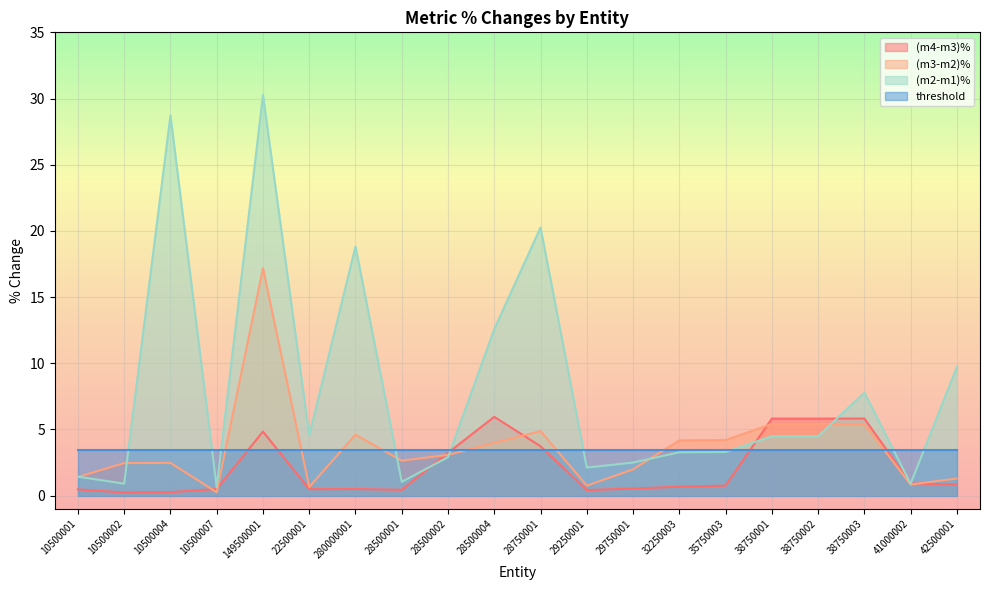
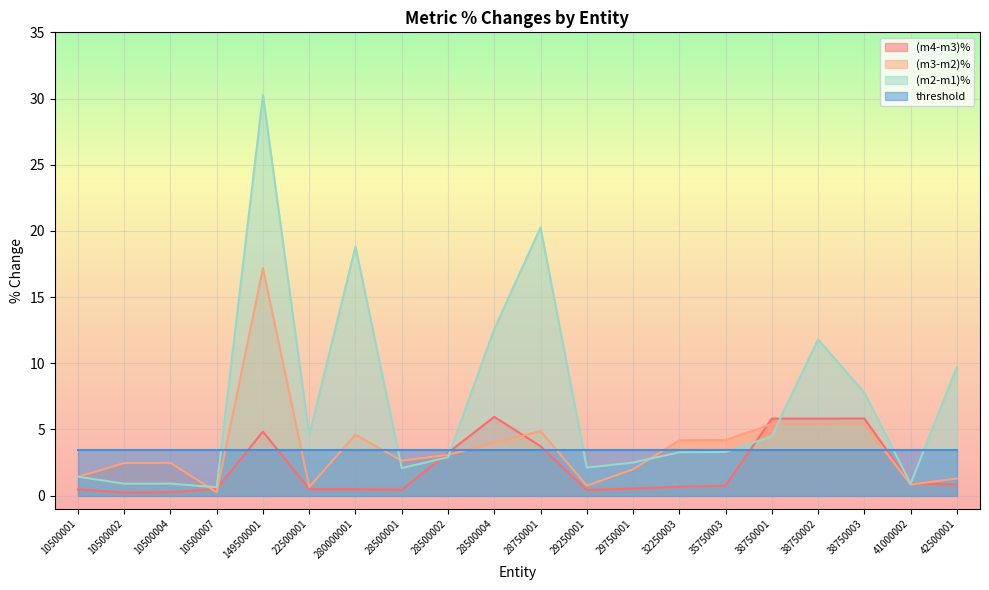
  {
    "(m2-m1)%": {
      "10500002": 0.9,
-     "10500004": 28.7,
+     "10500004": 0.9,
      "149500001": 30.3,
      "22500001": 4.6,
      "280000001": 18.8,
-     "28500001": 1.0,
+     "28500001": 2.1,
      "28500004": 12.6,
      "28750001": 20.3,
      "29250001": 2.1,
      "29750001": 2.5,
      "32250003": 3.3,
      "38750001": 4.5,
-     "38750002": 4.5,
+     "38750002": 11.8,
      "38750003": 7.8,
      "42500001": 9.7
    },
    "threshold": {
      "10500001": 3.5,
      "10500002": 3.5,
      "10500004": 3.5,
      "10500007": 3.5,
      "149500001": 3.5,
      "22500001": 3.5,
      "280000001": 3.5,
      "28500001": 3.5,
      "28500002": 3.5,
      "28500004": 3.5,
      "28750001": 3.5,
      "29250001": 3.5,
      "29750001": 3.5,
      "32250003": 3.5,
      "38750001": 3.5,
      "38750002": 3.5,
      "38750003": 3.5,
      "41000002": 3.5,
      "42500001": 3.5
    }
  }
